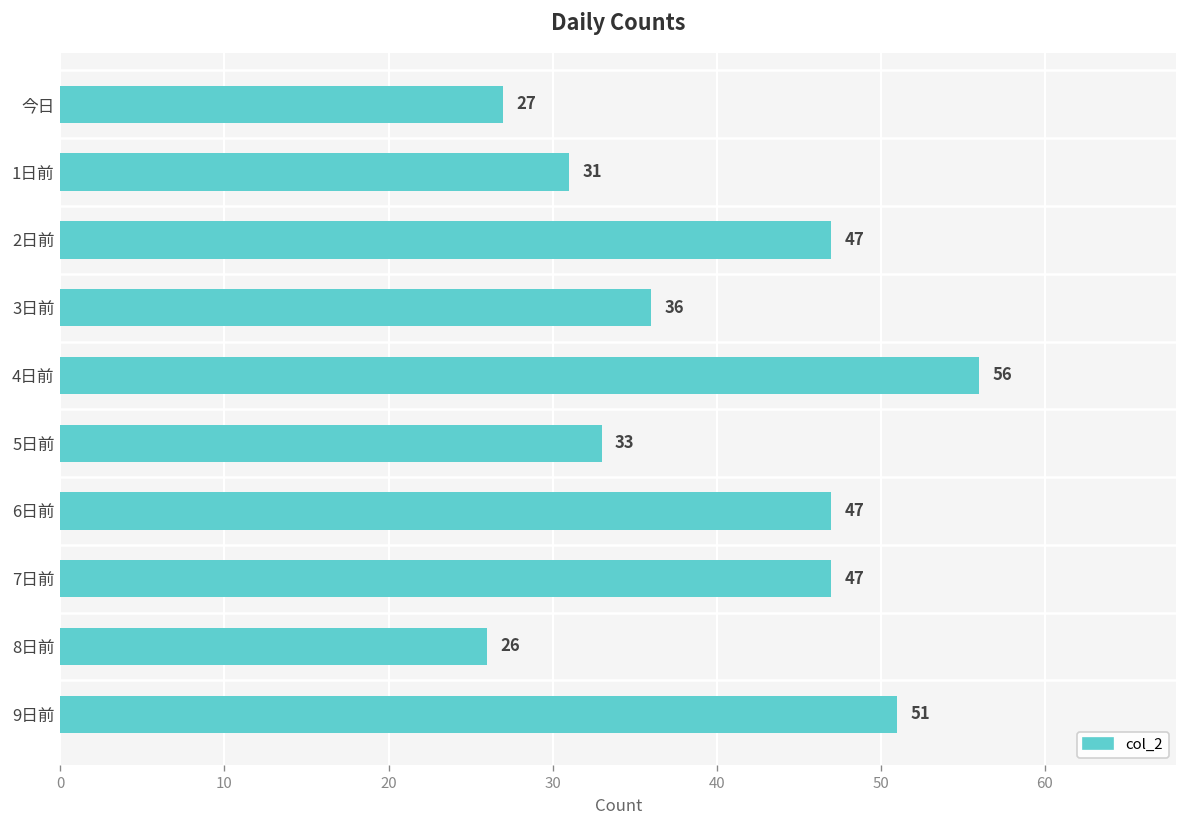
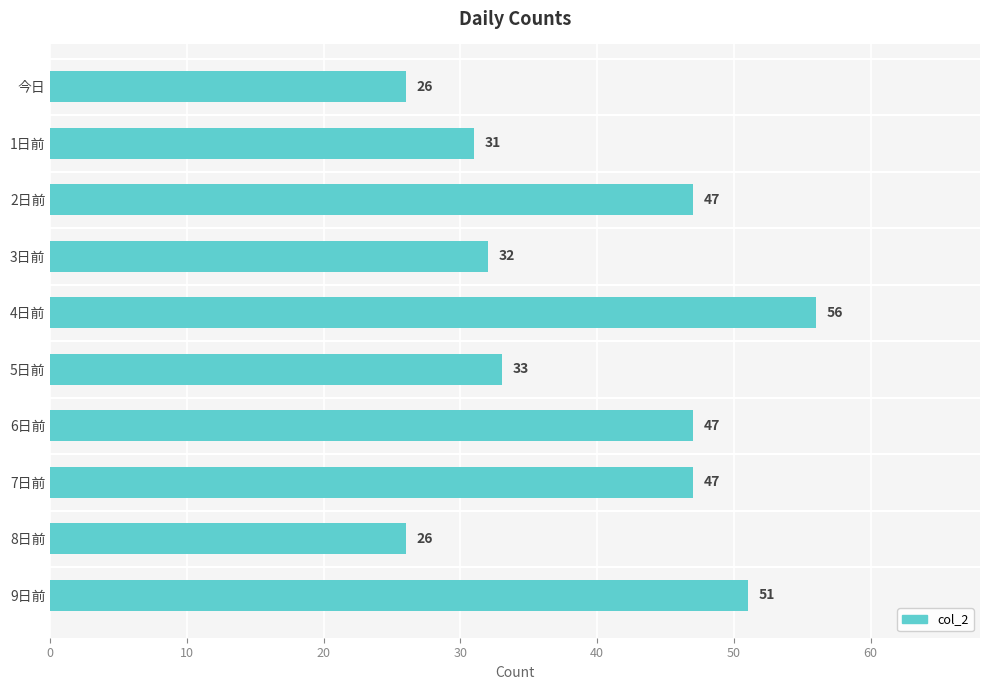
  {
-   "今日": 27,
+   "今日": 26,
    "1日前": 31,
    "2日前": 47,
-   "3日前": 36,
+   "3日前": 32,
    "4日前": 56,
    "5日前": 33,
    "6日前": 47,
    "7日前": 47,
    "8日前": 26,
    "9日前": 51
  }
